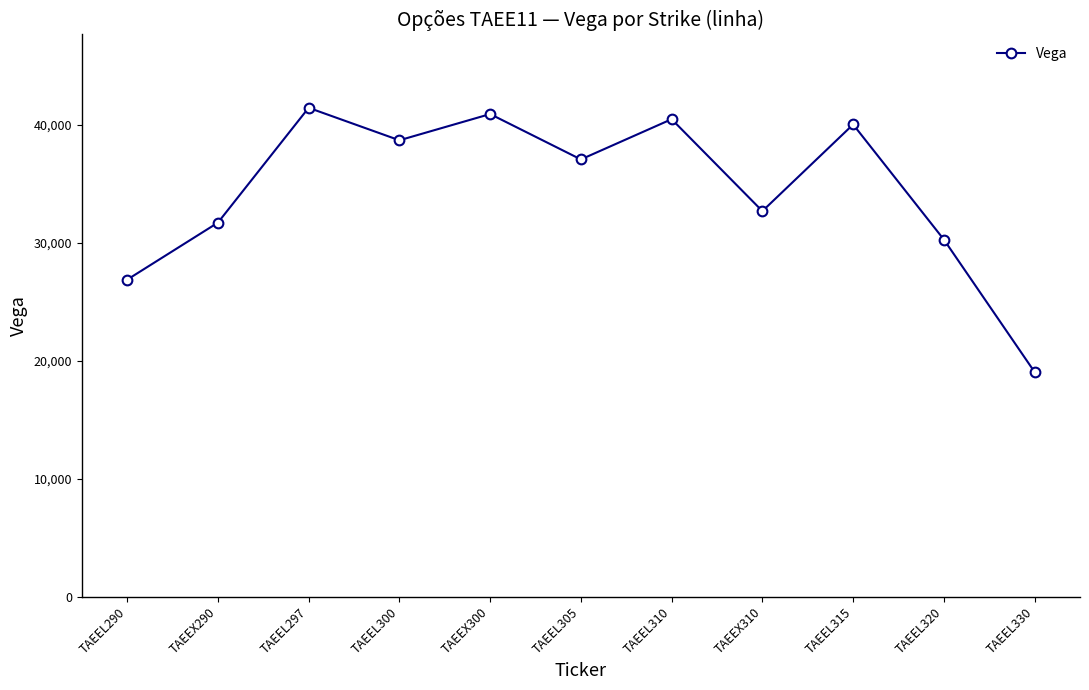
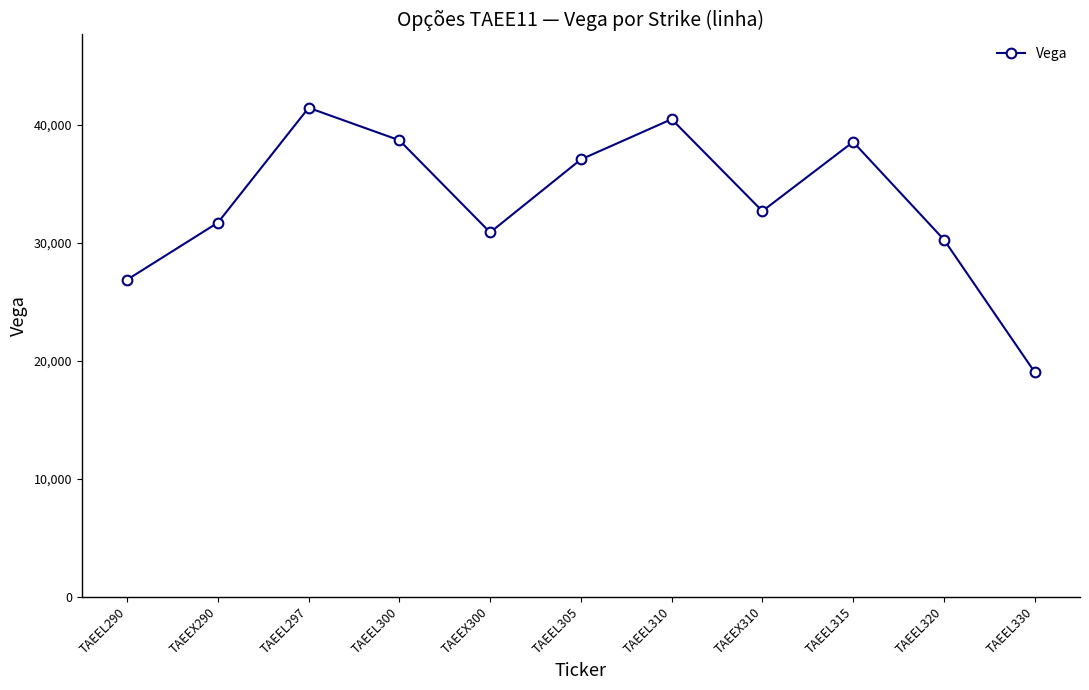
  {
    "TAEEL290": "26,900",
    "TAEEX290": "31,700",
    "TAEEL297": "41,400",
    "TAEEL300": "38,700",
-   "TAEEX300": "40,900",
+   "TAEEX300": "30,900",
    "TAEEL305": "37,000",
    "TAEEL310": "40,500",
    "TAEEX310": "32,700",
-   "TAEEL315": "40,000",
+   "TAEEL315": "38,500",
    "TAEEL320": "30,300",
    "TAEEL330": "19,000"
  }
